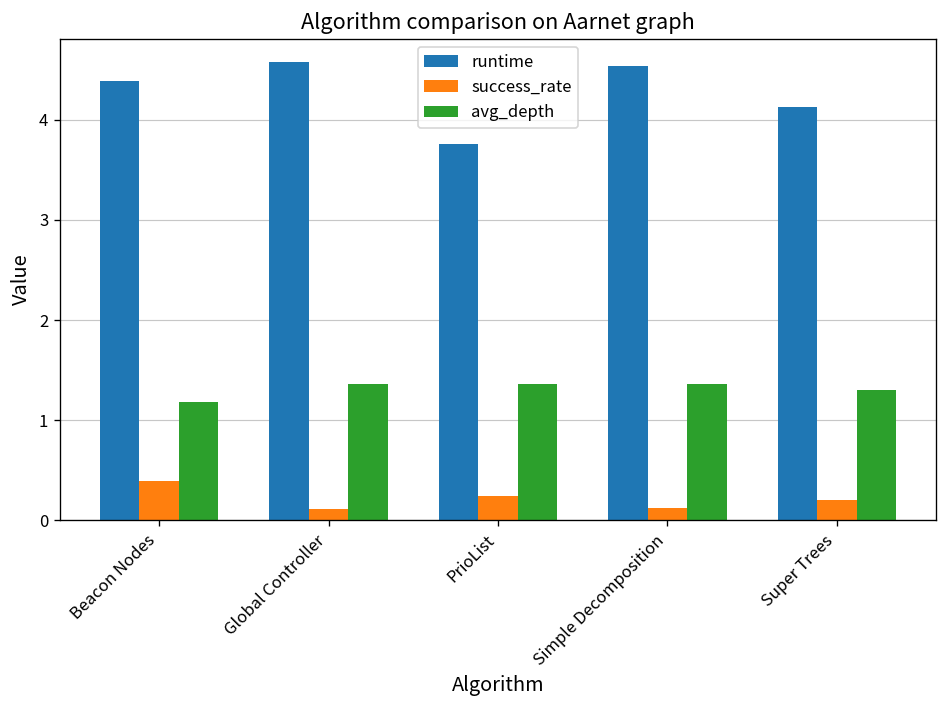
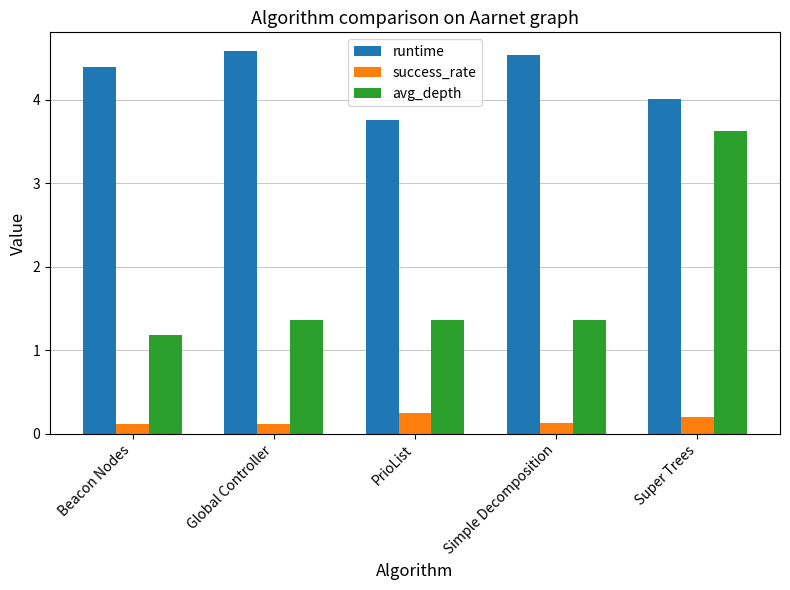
  {
    "runtime": {
      "Beacon Nodes": 4.4,
      "Global Controller": 4.6,
      "PrioList": 3.8,
      "Simple Decomposition": 4.5,
-     "Super Trees": 4.1
+     "Super Trees": 4.0
    },
    "success_rate": {
-     "Beacon Nodes": 0.4,
+     "Beacon Nodes": 0.1,
      "Global Controller": 0.1,
      "PrioList": 0.2,
      "Simple Decomposition": 0.1,
      "Super Trees": 0.2
    },
    "avg_depth": {
      "Beacon Nodes": 1.2,
      "Global Controller": 1.4,
      "PrioList": 1.4,
      "Simple Decomposition": 1.4,
-     "Super Trees": 1.3
+     "Super Trees": 3.6
    }
  }
